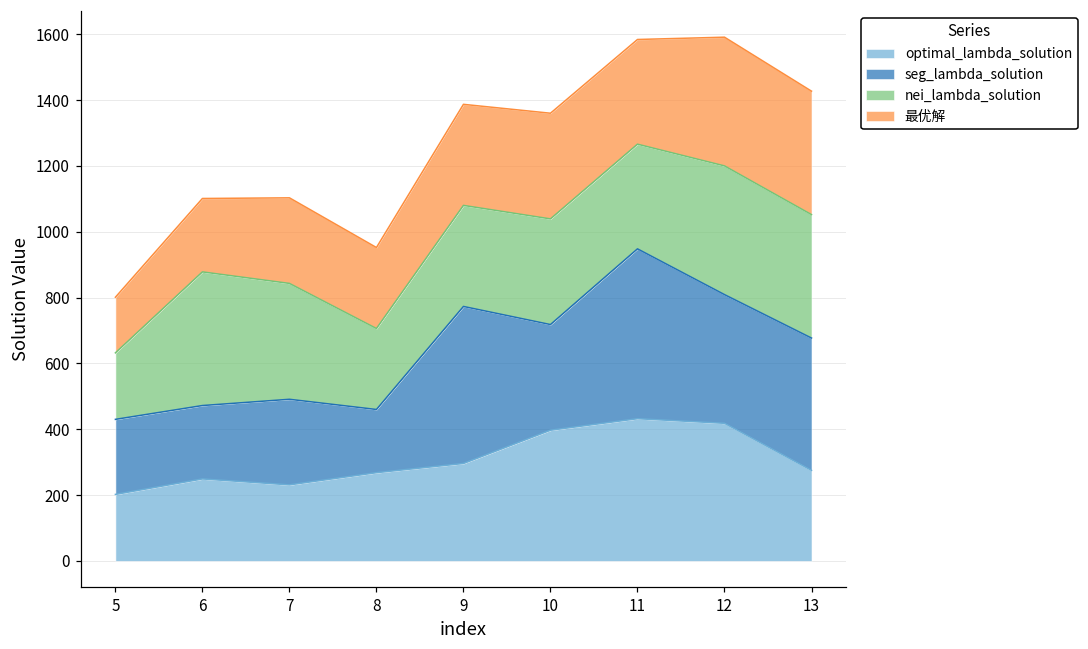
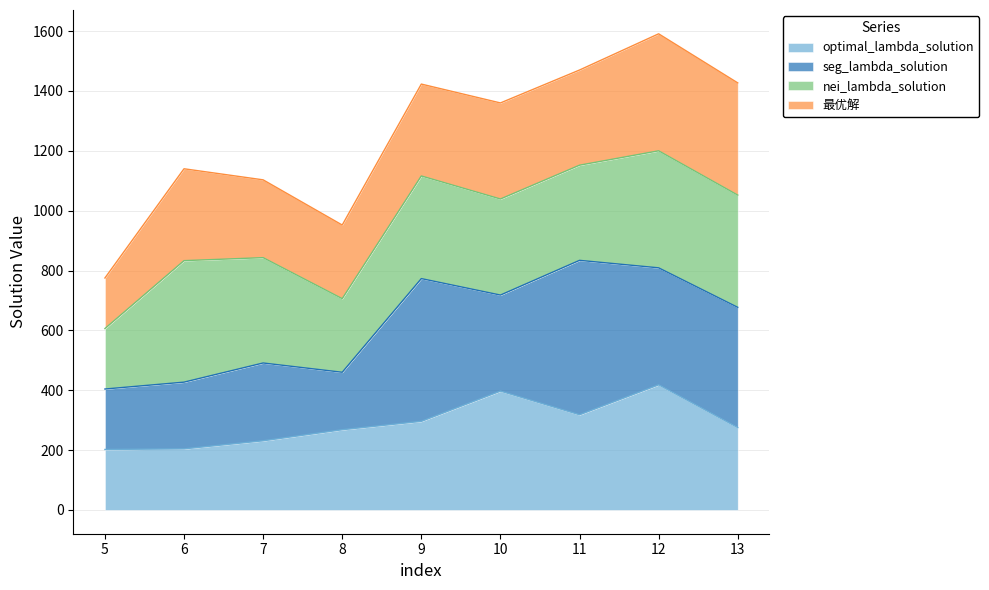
  {
    "optimal_lambda_solution": {
      "5": 200,
-     "6": 250,
+     "6": 200,
      "7": 230,
      "8": 270,
      "9": 300,
      "10": 400,
-     "11": 430,
+     "11": 320,
      "12": 420,
      "13": 280
    },
    "seg_lambda_solution": {
-     "5": 230,
+     "5": 200,
      "6": 220,
      "7": 260,
      "8": 190,
      "9": 480,
      "10": 320,
      "11": 520,
      "12": 390,
      "13": 400
    },
    "nei_lambda_solution": {
      "5": 200,
      "6": 410,
      "7": 350,
      "8": 250,
-     "9": 310,
+     "9": 340,
      "10": 320,
      "11": 320,
      "12": 390,
      "13": 380
    },
    "最优解": {
      "5": 170,
-     "6": 220,
+     "6": 310,
      "7": 260,
      "8": 250,
      "9": 310,
      "10": 320,
      "11": 320,
      "12": 390,
      "13": 380
    }
  }
